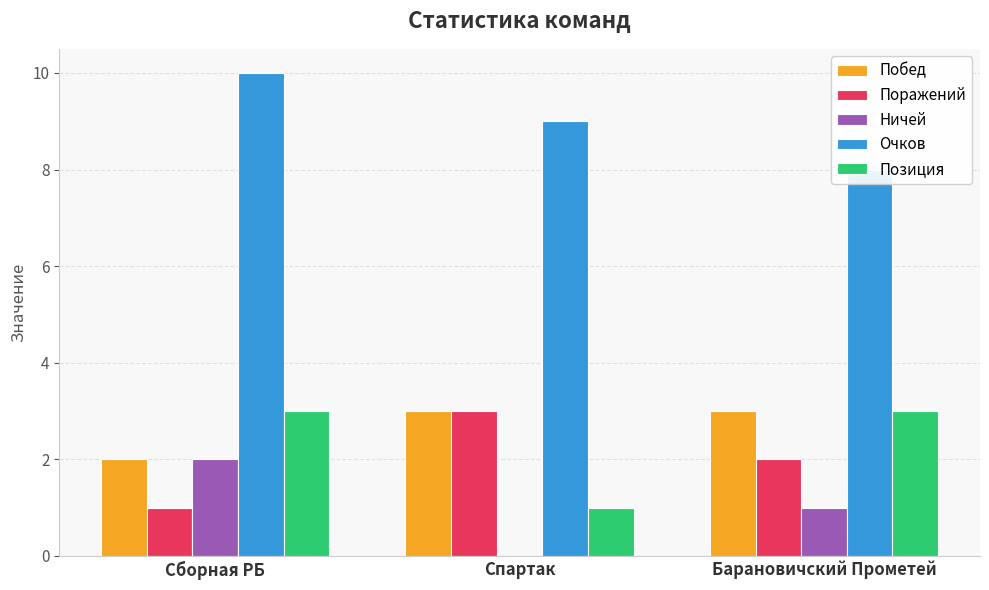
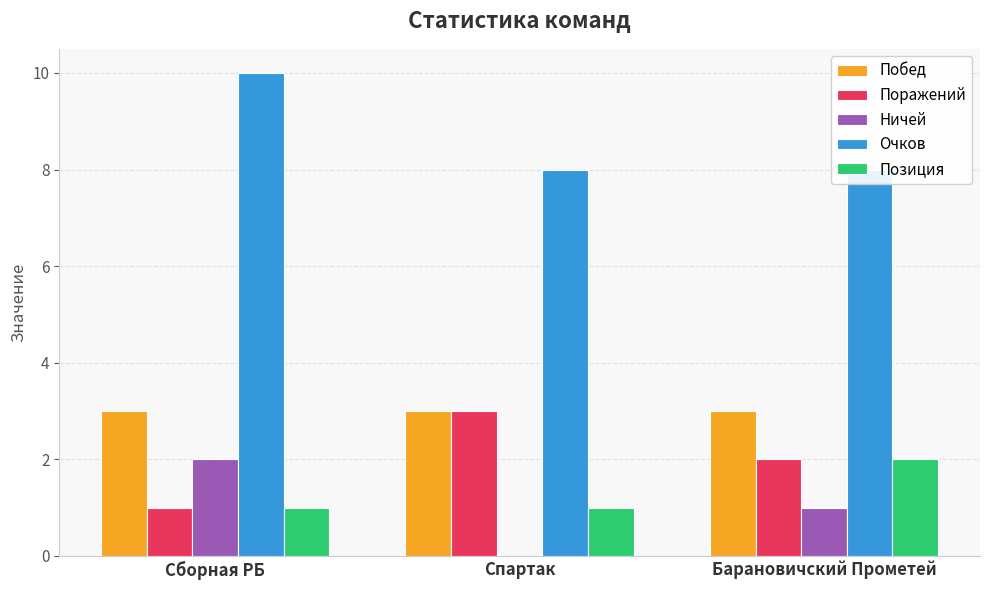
  {
    "Побед": {
-     "Сборная РБ": 2,
+     "Сборная РБ": 3,
      "Спартак": 3,
      "Барановичский Прометей": 3
    },
    "Поражений": {
      "Сборная РБ": 1,
      "Спартак": 3,
      "Барановичский Прометей": 2
    },
    "Ничей": {
      "Сборная РБ": 2,
      "Спартак": 0,
      "Барановичский Прометей": 1
    },
    "Очков": {
      "Сборная РБ": 10,
-     "Спартак": 9
+     "Спартак": 8
    },
    "Позиция": {
-     "Сборная РБ": 3,
+     "Сборная РБ": 1,
      "Спартак": 1,
-     "Барановичский Прометей": 3
+     "Барановичский Прометей": 2
    }
  }
